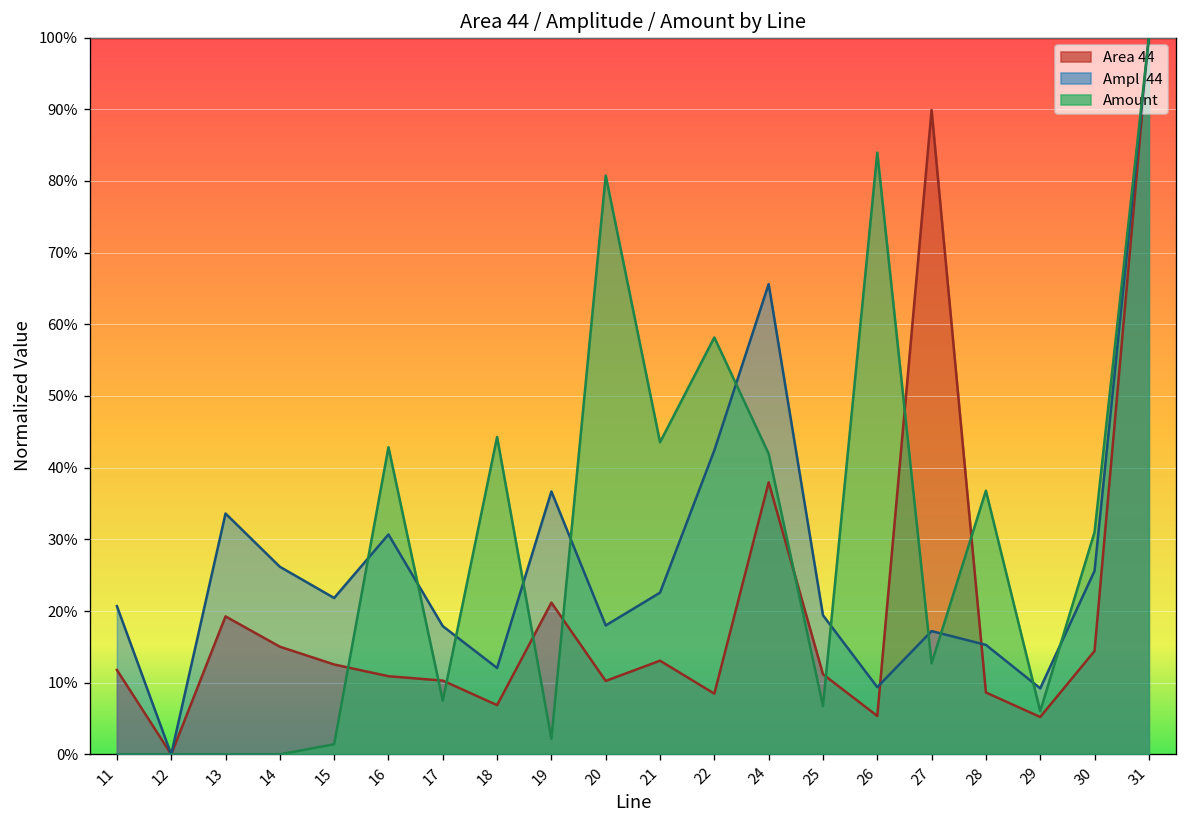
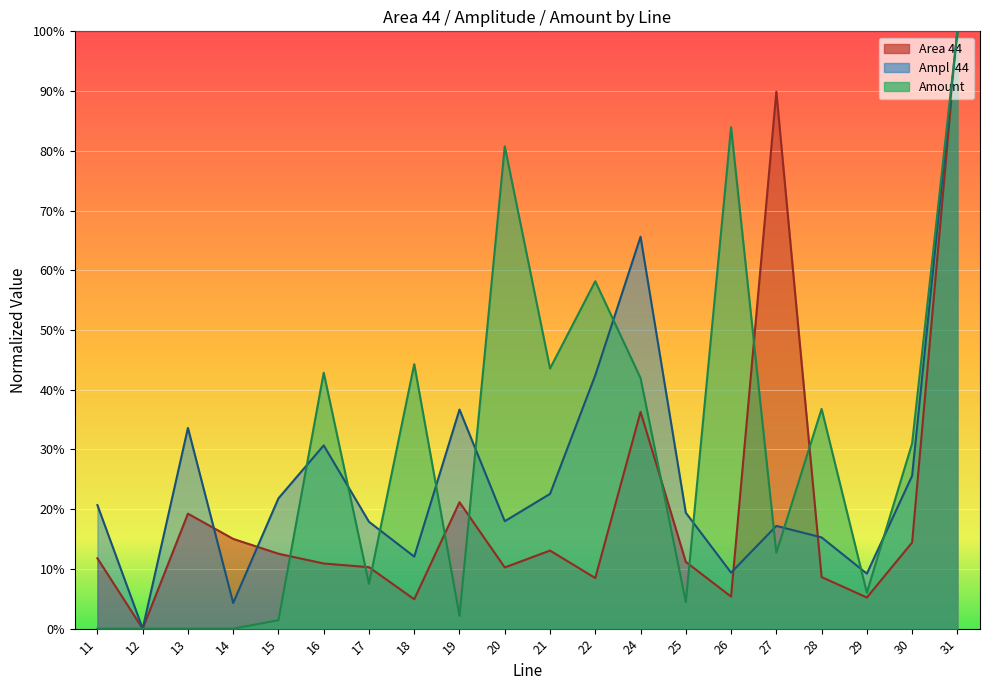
  {
    "Area 44": {
      "11": "12%",
      "13": "19%",
      "14": "15%",
      "15": "13%",
      "16": "11%",
      "17": "10%",
-     "18": "7%",
+     "18": "5%",
      "19": "21%",
      "20": "10%",
      "21": "13%",
      "22": "8%",
-     "24": "38%",
+     "24": "36%",
      "25": "11%",
      "26": "5%",
      "27": "90%",
      "28": "9%",
      "29": "5%",
      "30": "14%"
    },
    "Ampl 44": {
      "11": "21%",
      "13": "34%",
-     "14": "26%",
+     "14": "4%",
      "15": "22%",
      "16": "31%",
      "17": "18%",
      "18": "12%",
      "19": "37%",
      "20": "18%",
      "21": "23%",
      "22": "42%",
      "24": "66%",
      "25": "19%",
      "26": "9%",
      "27": "17%",
      "28": "15%",
      "29": "9%",
      "30": "26%"
    },
    "Amount": {
      "11": "0%",
      "13": "0%",
      "14": "0%",
      "15": "1%",
      "16": "43%",
      "17": "7%",
      "18": "44%",
      "19": "2%",
      "20": "81%",
      "21": "44%",
      "22": "58%",
      "24": "42%",
-     "25": "7%",
+     "25": "4%",
      "26": "84%",
      "27": "13%",
      "28": "37%",
      "29": "6%",
      "30": "31%"
    }
  }
